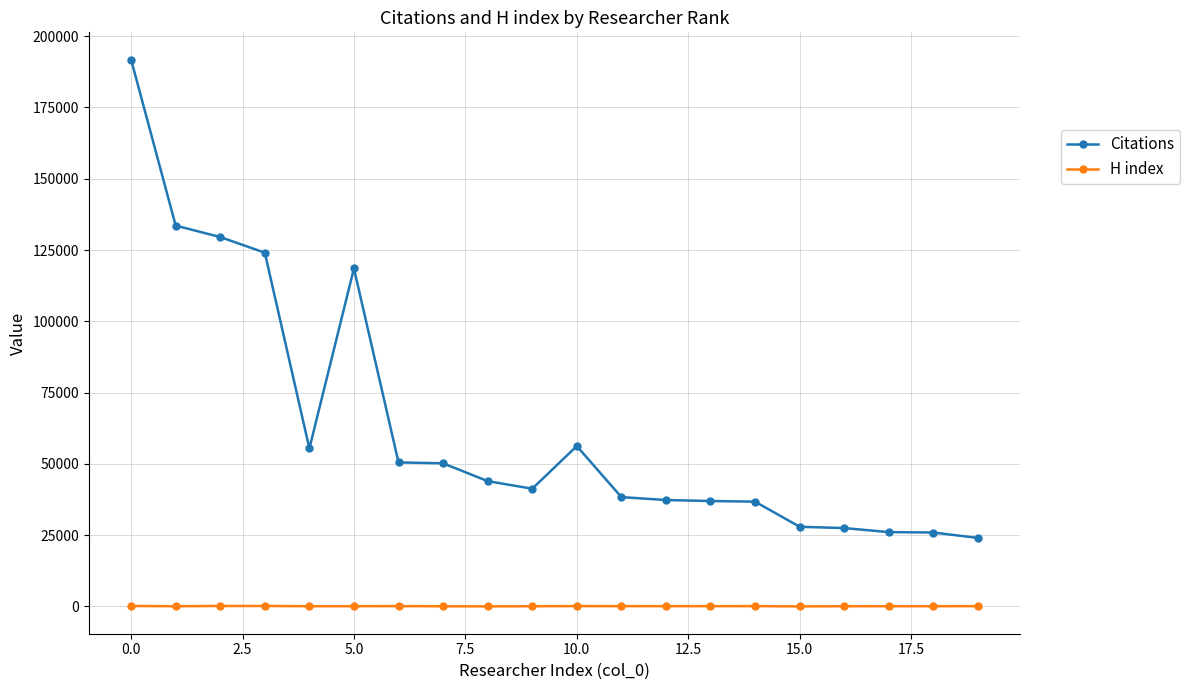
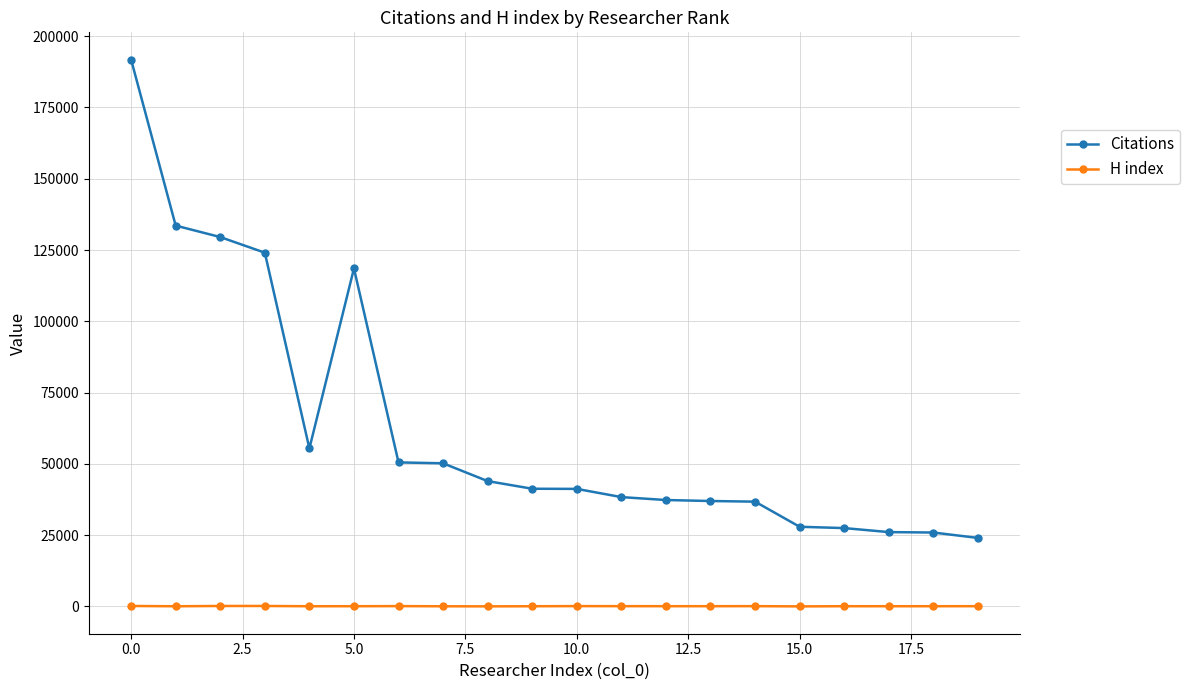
  {
    "Citations": {
      "0.0": 192000,
      "5.0": 119000,
-     "10.0": 56000,
+     "10.0": 41000,
      "15.0": 28000
    },
    "H index": {
      "0.0": 0,
      "5.0": 0,
      "10.0": 0,
      "15.0": 0
    }
  }
